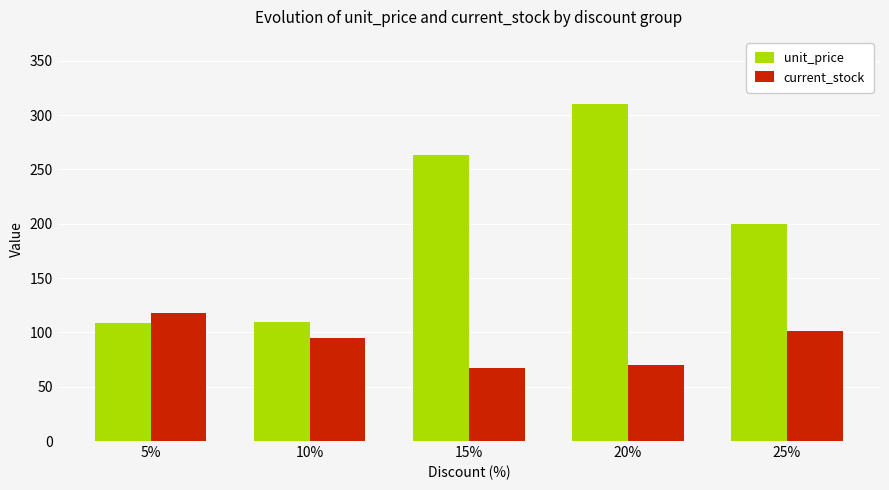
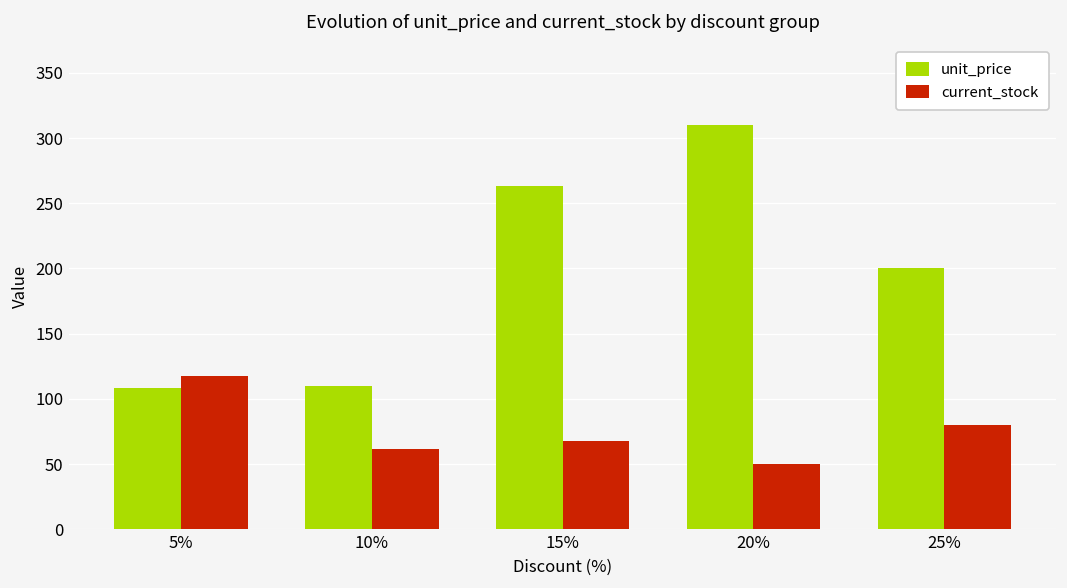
  {
    "unit_price": {
      "5%": 108,
      "10%": 110,
      "15%": 263,
      "20%": 310,
      "25%": 200
    },
    "current_stock": {
      "5%": 117,
-     "10%": 95,
+     "10%": 61,
      "15%": 68,
-     "20%": 70,
-     "25%": 102
+     "20%": 50,
+     "25%": 80
    }
  }
